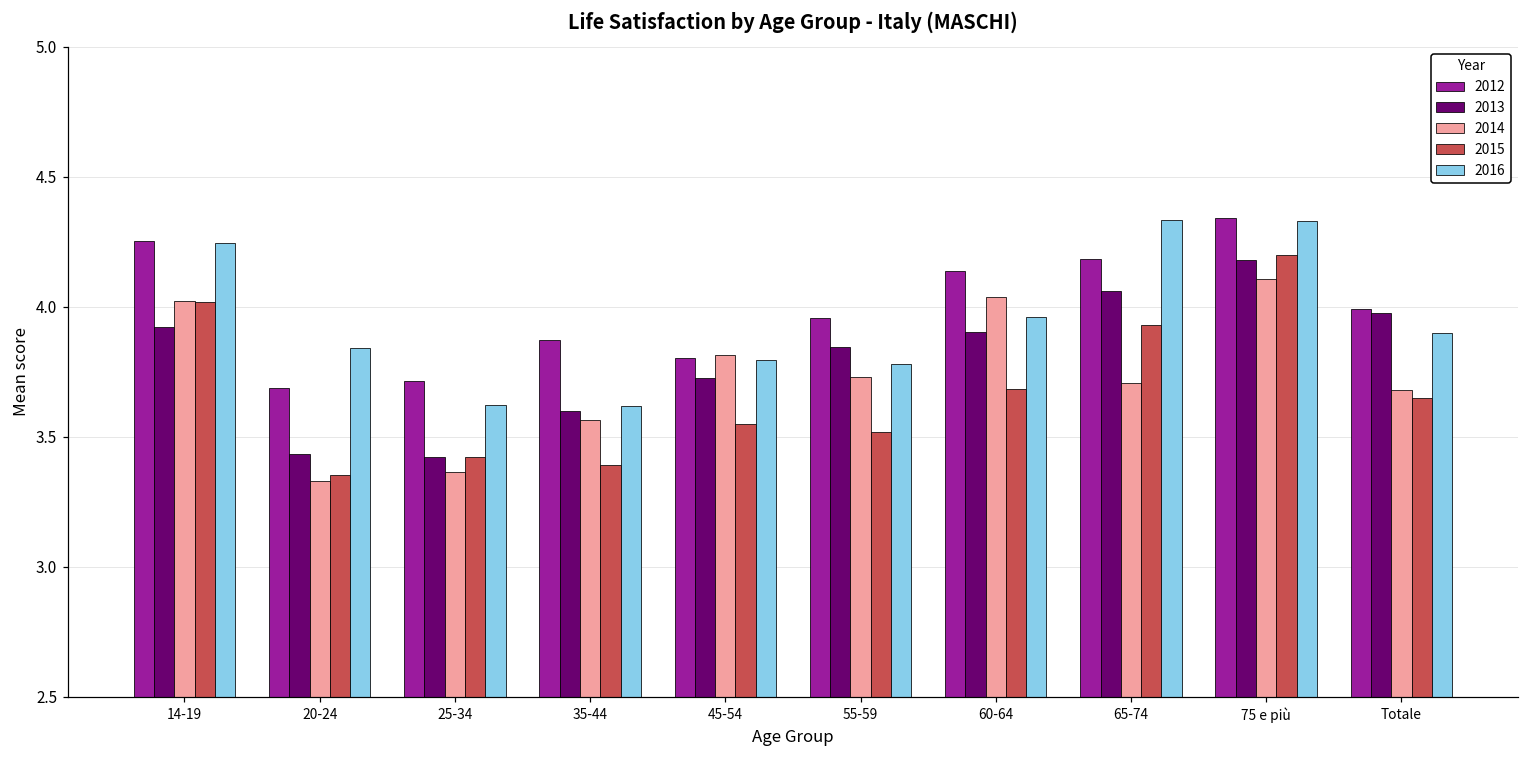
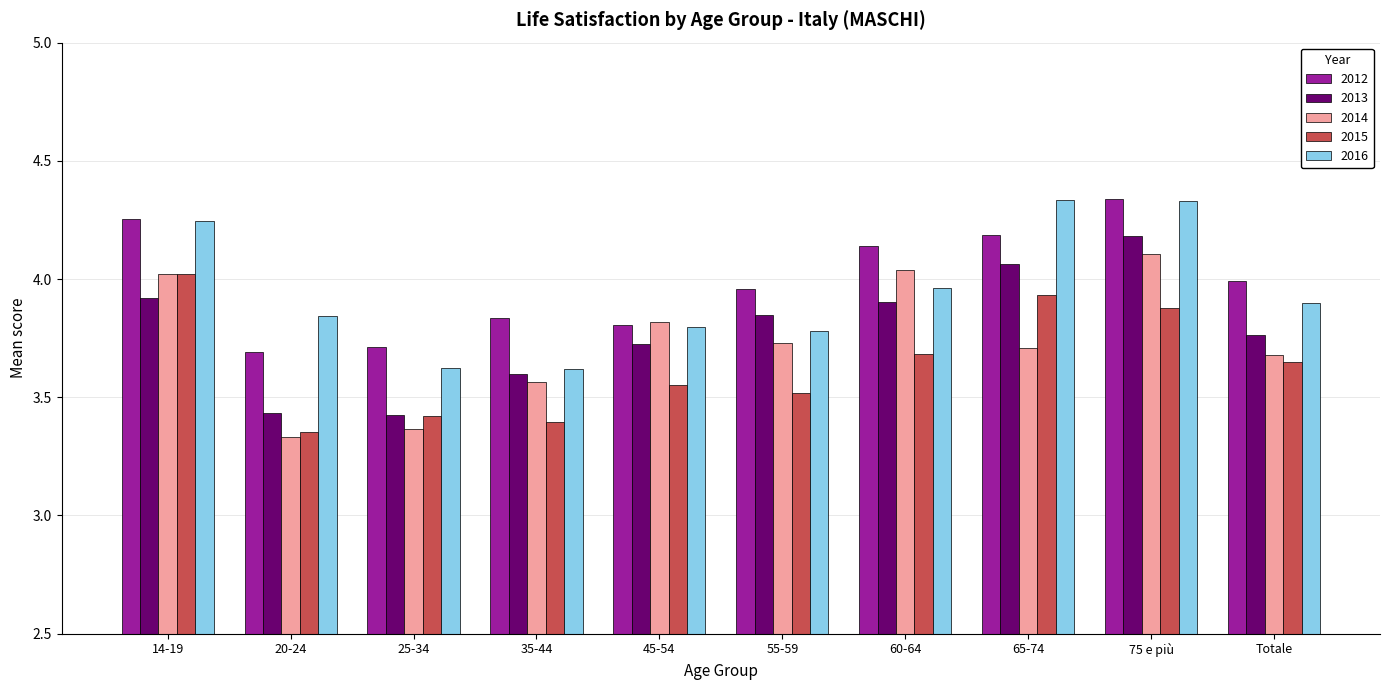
  {
    "2012": {
      "14-19": 4.25,
      "20-24": 3.69,
      "25-34": 3.71,
-     "35-44": 3.87,
+     "35-44": 3.83,
      "45-54": 3.80,
      "55-59": 3.96,
      "60-64": 4.14,
      "65-74": 4.18,
      "75 e più": 4.34,
      "Totale": 3.99
    },
    "2013": {
      "14-19": 3.92,
      "20-24": 3.43,
      "25-34": 3.42,
      "35-44": 3.60,
      "45-54": 3.73,
      "55-59": 3.85,
      "60-64": 3.90,
      "65-74": 4.06,
      "75 e più": 4.18,
-     "Totale": 3.98
+     "Totale": 3.76
    },
    "2014": {
      "14-19": 4.02,
      "20-24": 3.33,
      "25-34": 3.36,
      "35-44": 3.56,
      "45-54": 3.82,
      "55-59": 3.73,
      "60-64": 4.04,
      "65-74": 3.71,
      "75 e più": 4.11,
      "Totale": 3.68
    },
    "2015": {
      "14-19": 4.02,
      "20-24": 3.35,
      "25-34": 3.42,
      "35-44": 3.39,
      "45-54": 3.55,
      "55-59": 3.52,
      "60-64": 3.68,
      "65-74": 3.93,
-     "75 e più": 4.20,
+     "75 e più": 3.88,
      "Totale": 3.65
    },
    "2016": {
      "14-19": 4.25,
      "20-24": 3.84,
      "25-34": 3.62,
      "35-44": 3.62,
      "45-54": 3.80,
      "55-59": 3.78,
      "60-64": 3.96,
      "65-74": 4.34,
      "75 e più": 4.33,
      "Totale": 3.90
    }
  }
